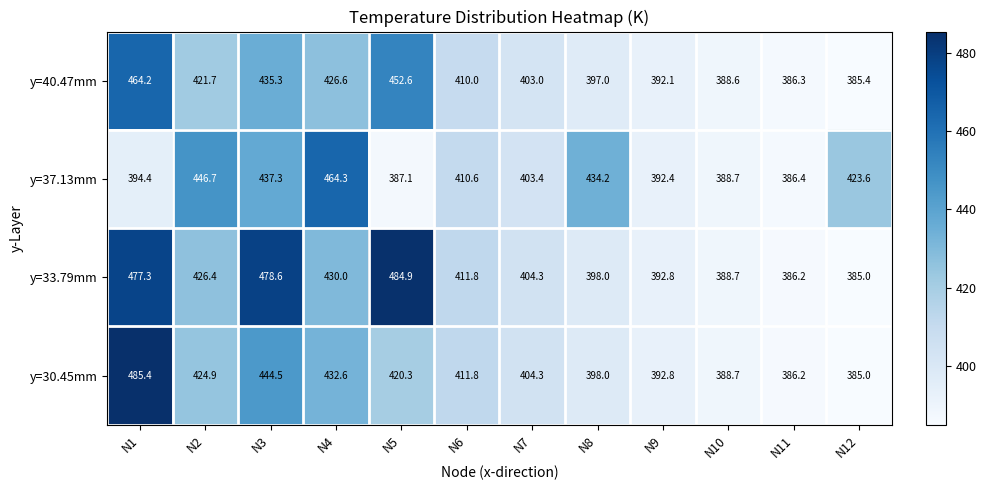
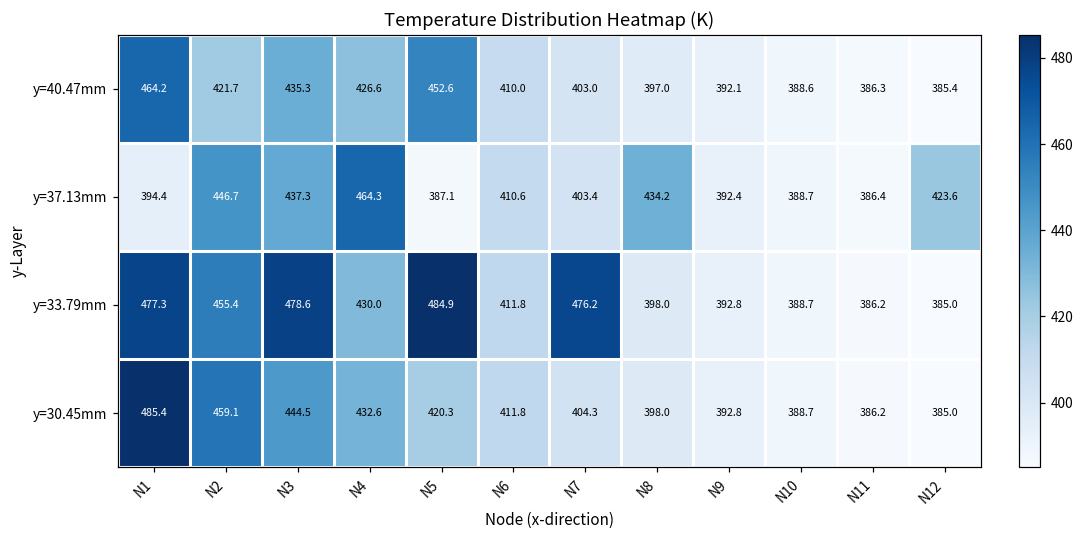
  {
    "y=40.47mm": {
      "N1": 464.2,
      "N2": 421.7,
      "N3": 435.3,
      "N4": 426.6,
      "N5": 452.6,
      "N6": 410.0,
      "N7": 403.0,
      "N8": 397.0,
      "N9": 392.1,
      "N10": 388.6,
      "N11": 386.3,
      "N12": 385.4
    },
    "y=37.13mm": {
      "N1": 394.4,
      "N2": 446.7,
      "N3": 437.3,
      "N4": 464.3,
      "N5": 387.1,
      "N6": 410.6,
      "N7": 403.4,
      "N8": 434.2,
      "N9": 392.4,
      "N10": 388.7,
      "N11": 386.4,
      "N12": 423.6
    },
    "y=33.79mm": {
      "N1": 477.3,
-     "N2": 426.4,
+     "N2": 455.4,
      "N3": 478.6,
      "N4": 430.0,
      "N5": 484.9,
      "N6": 411.8,
-     "N7": 404.3,
+     "N7": 476.2,
      "N8": 398.0,
      "N9": 392.8,
      "N10": 388.7,
      "N11": 386.2,
      "N12": 385.0
    },
    "y=30.45mm": {
      "N1": 485.4,
-     "N2": 424.9,
+     "N2": 459.1,
      "N3": 444.5,
      "N4": 432.6,
      "N5": 420.3,
      "N6": 411.8,
      "N7": 404.3,
      "N8": 398.0,
      "N9": 392.8,
      "N10": 388.7,
      "N11": 386.2,
      "N12": 385.0
    }
  }
